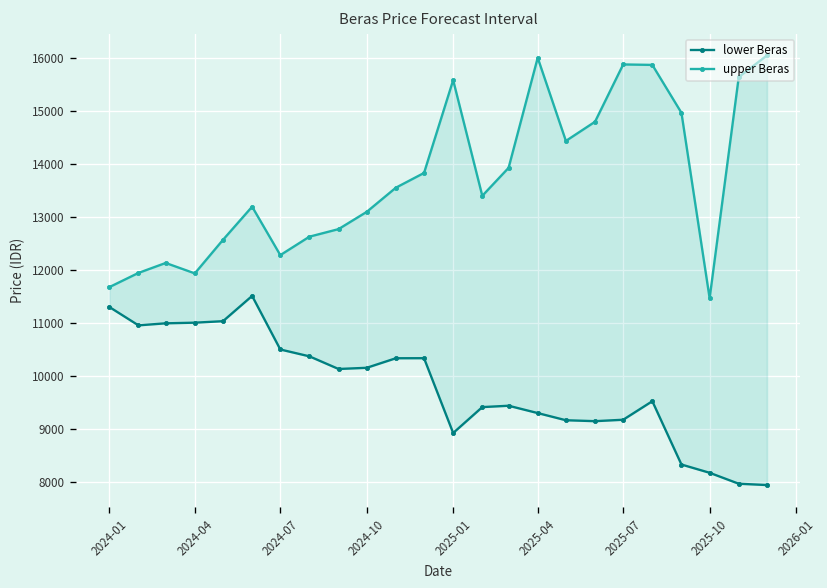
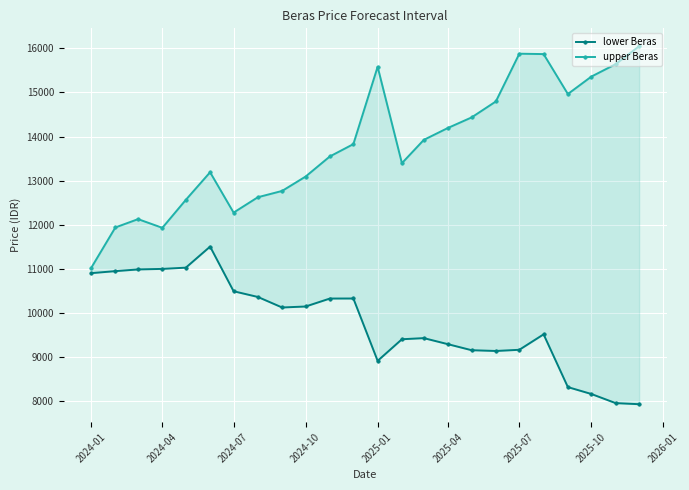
  {
    "lower Beras": {
-     "2024-01": 11300,
+     "2024-01": 10900,
      "2024-04": 11000,
      "2024-07": 10500,
      "2024-10": 10200,
      "2025-01": 8900,
      "2025-04": 9300,
      "2025-07": 9200,
      "2025-10": 8200
    },
    "upper Beras": {
-     "2024-01": 11700,
+     "2024-01": 11000,
      "2024-04": 11900,
      "2024-07": 12300,
      "2024-10": 13100,
      "2025-01": 15600,
-     "2025-04": 16000,
+     "2025-04": 14200,
      "2025-07": 15900,
-     "2025-10": 11500
+     "2025-10": 15400
    }
  }
